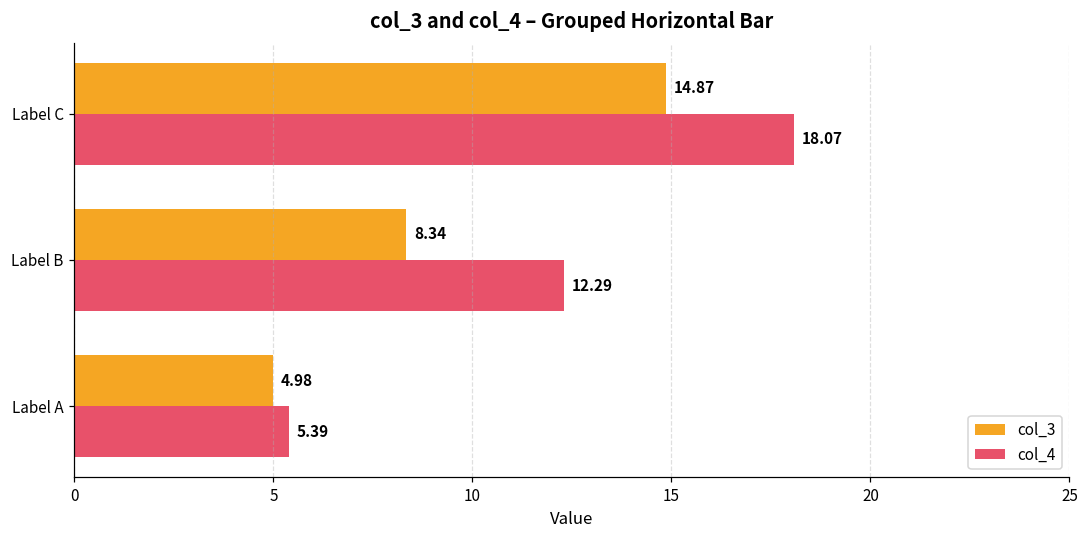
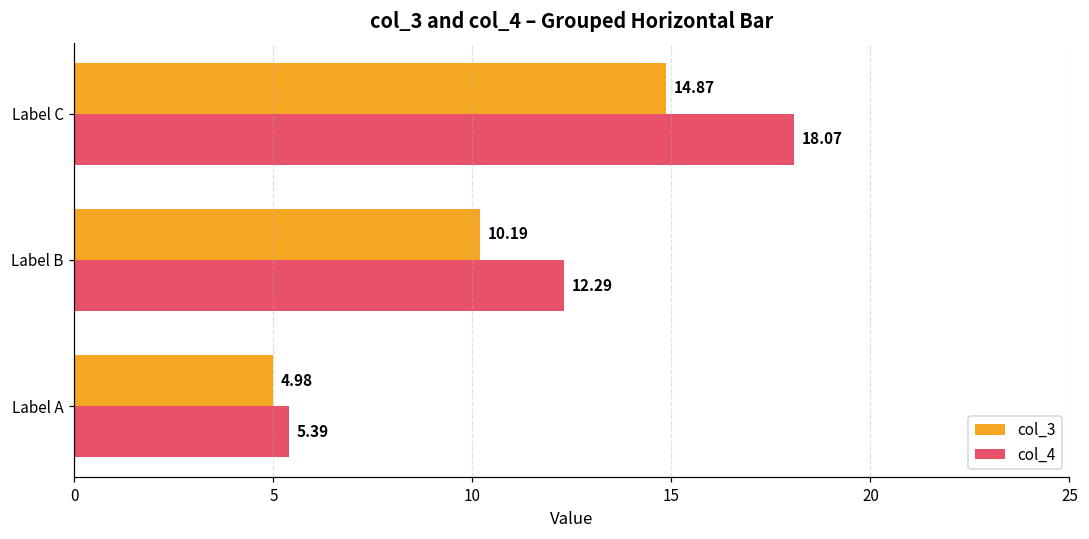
  {
    "col_3": {
      "Label C": 14.87,
-     "Label B": 8.34,
+     "Label B": 10.19,
      "Label A": 4.98
    },
    "col_4": {
      "Label C": 18.07,
      "Label B": 12.29,
      "Label A": 5.39
    }
  }
